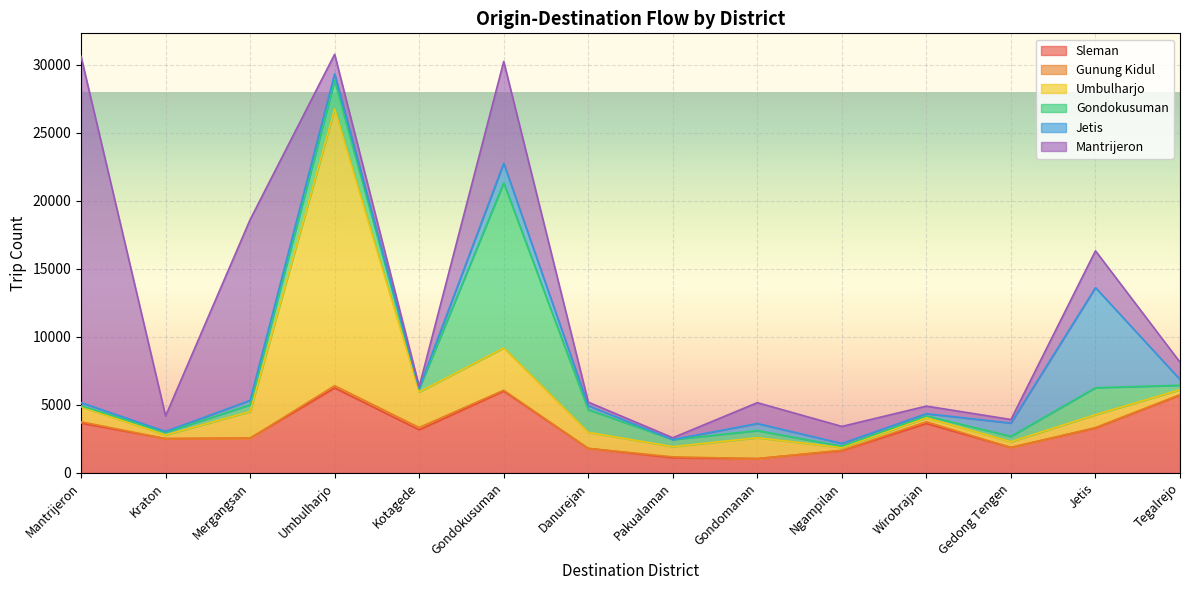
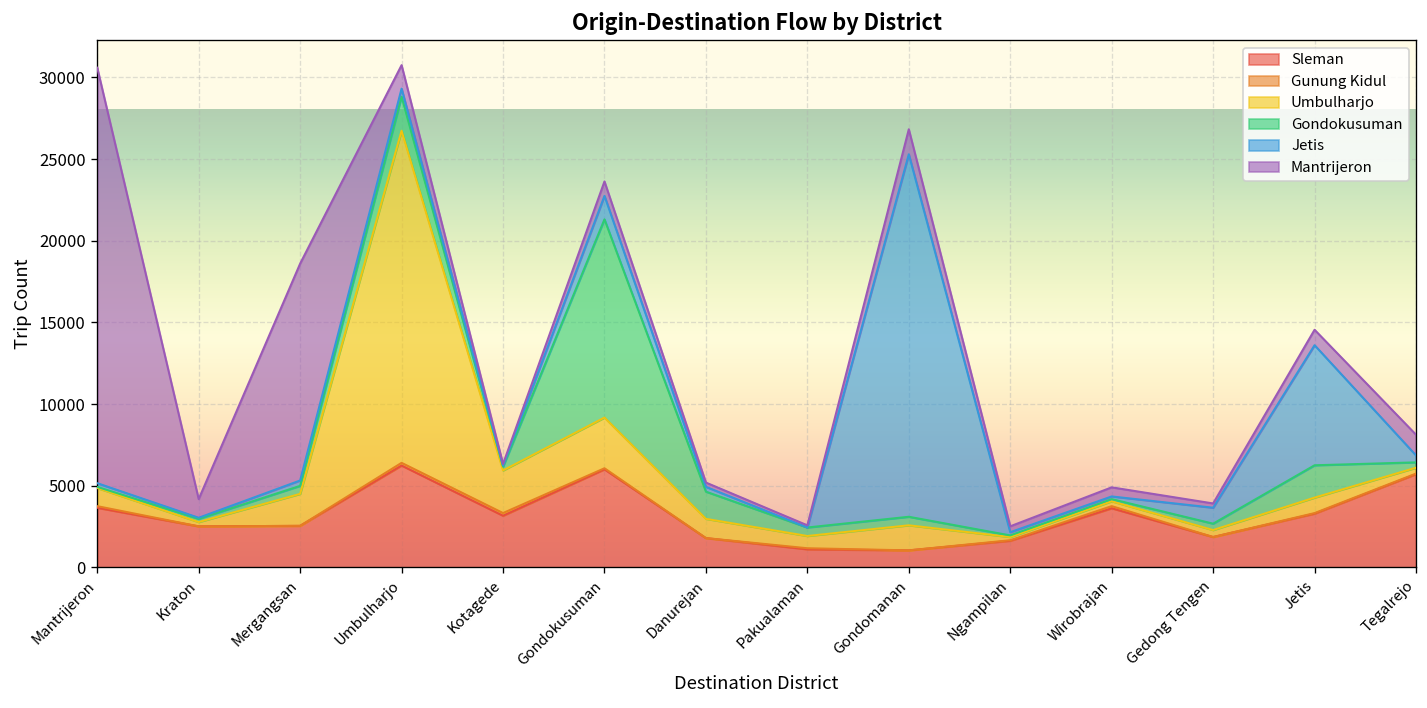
  {
    "Umbulharjo": {
      "Kraton": 300,
      "Mergangsan": 2000,
      "Umbulharjo": 20300,
      "Kotagede": 2600,
      "Gondokusuman": 3100,
      "Danurejan": 1200,
      "Pakualaman": 800,
      "Gondomanan": 1500,
      "Gedong Tengen": 400,
      "Jetis": 900,
      "Tegalrejo": 400
    },
    "Gondokusuman": {
      "Mergangsan": 500,
      "Umbulharjo": 2100,
      "Gondokusuman": 12100,
      "Danurejan": 1700,
      "Gondomanan": 500,
      "Gedong Tengen": 400,
      "Jetis": 2000,
      "Tegalrejo": 300
    },
    "Jetis": {
      "Mantrijeron": 200,
      "Mergangsan": 300,
      "Umbulharjo": 500,
      "Gondokusuman": 1400,
      "Danurejan": 300,
-     "Gondomanan": 500,
+     "Gondomanan": 22200,
      "Ngampilan": 200,
      "Gedong Tengen": 1000,
      "Jetis": 7400,
      "Tegalrejo": 400
    },
    "Mantrijeron": {
      "Mantrijeron": 25400,
      "Kraton": 1100,
      "Mergangsan": 13300,
      "Umbulharjo": 1400,
-     "Gondokusuman": 7500,
+     "Gondokusuman": 900,
      "Danurejan": 300,
      "Gondomanan": 1500,
-     "Ngampilan": 1300,
+     "Ngampilan": 400,
      "Wirobrajan": 600,
      "Gedong Tengen": 300,
-     "Jetis": 2700,
+     "Jetis": 900,
      "Tegalrejo": 1300
    }
  }
